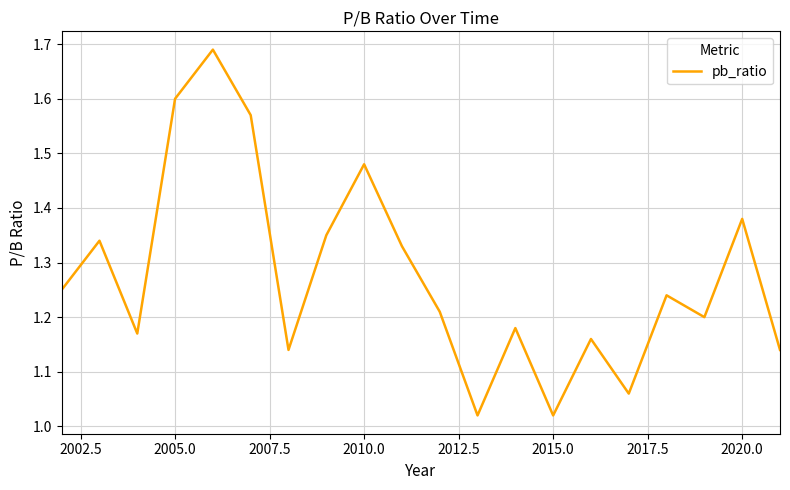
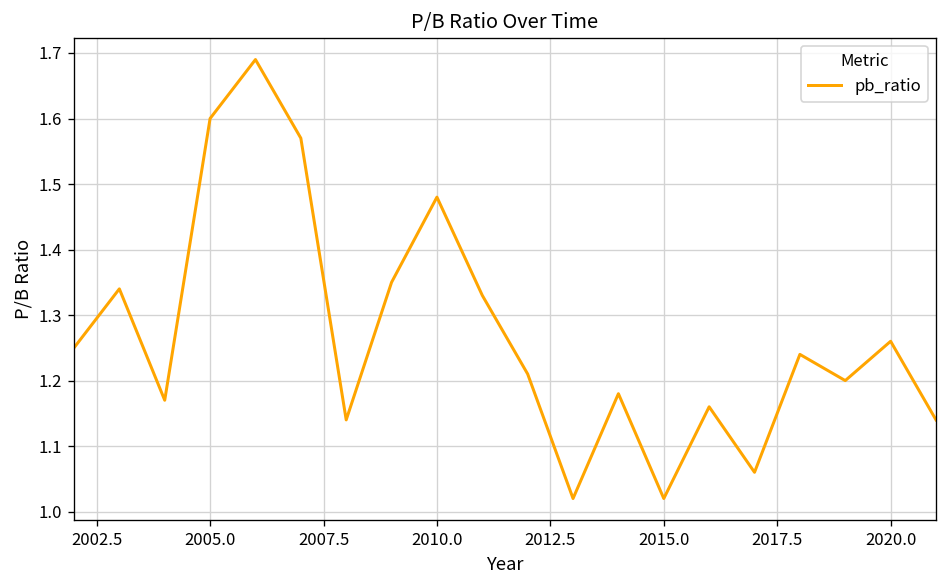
  {
    "2005.0": 1.60,
    "2010.0": 1.48,
    "2015.0": 1.02,
-   "2020.0": 1.38
+   "2020.0": 1.26
  }
